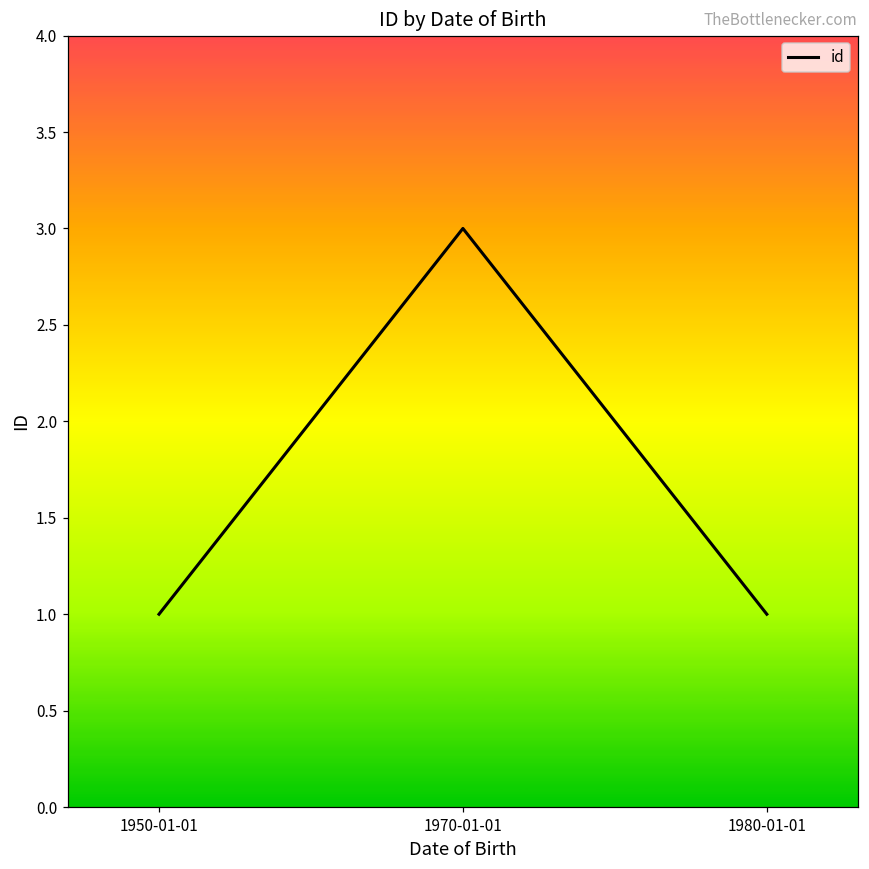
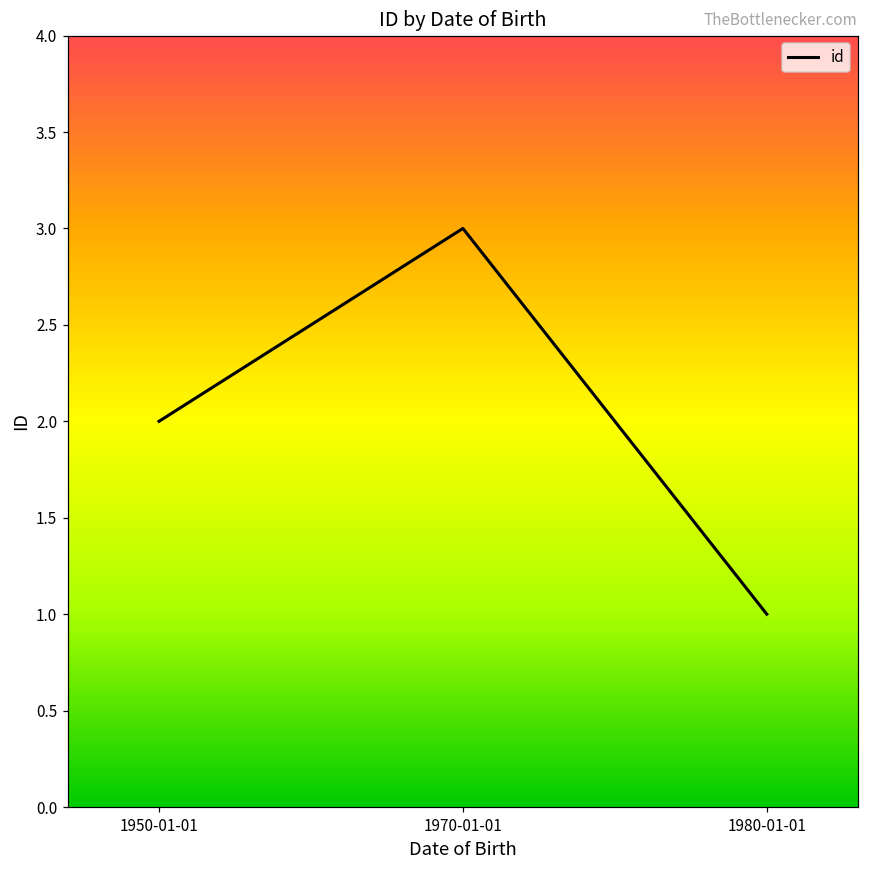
  {
-   "1950-01-01": 1,
+   "1950-01-01": 2,
    "1970-01-01": 3,
    "1980-01-01": 1
  }
